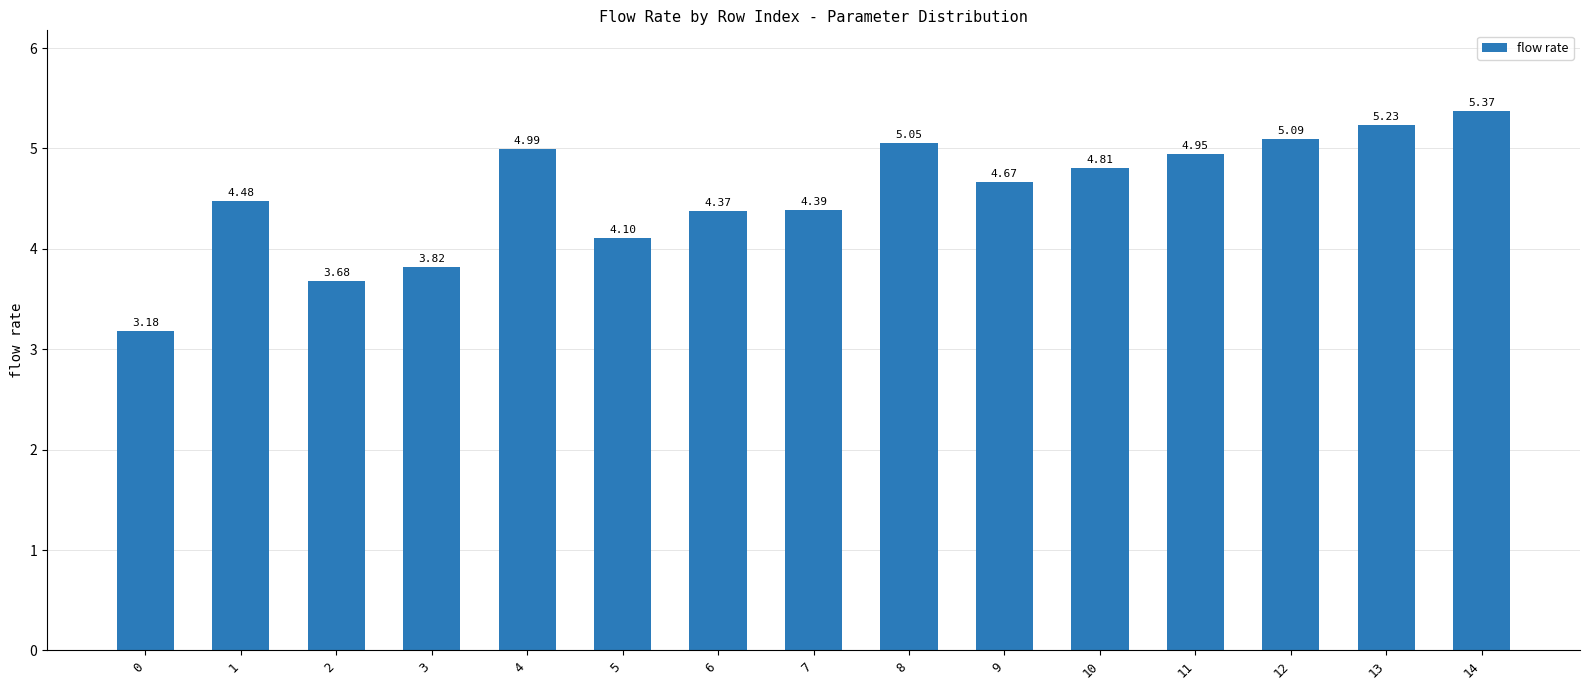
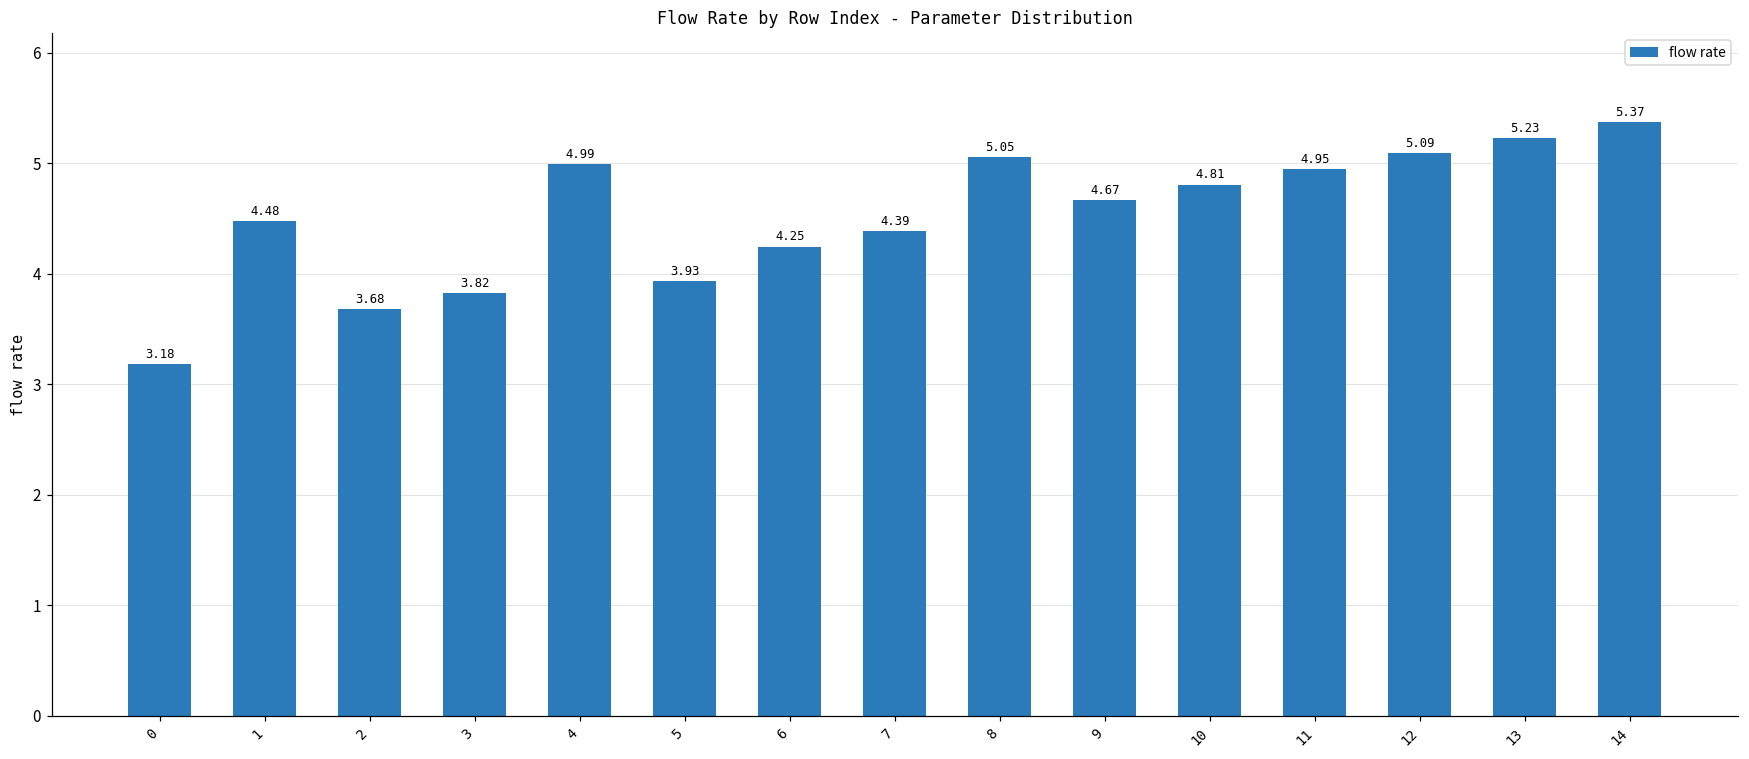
  {
    "0": 3.18,
    "1": 4.48,
    "2": 3.68,
    "3": 3.82,
    "4": 4.99,
-   "5": 4.10,
-   "6": 4.37,
+   "5": 3.93,
+   "6": 4.25,
    "7": 4.39,
    "8": 5.05,
    "9": 4.67,
    "10": 4.81,
    "11": 4.95,
    "12": 5.09,
    "13": 5.23,
    "14": 5.37
  }
